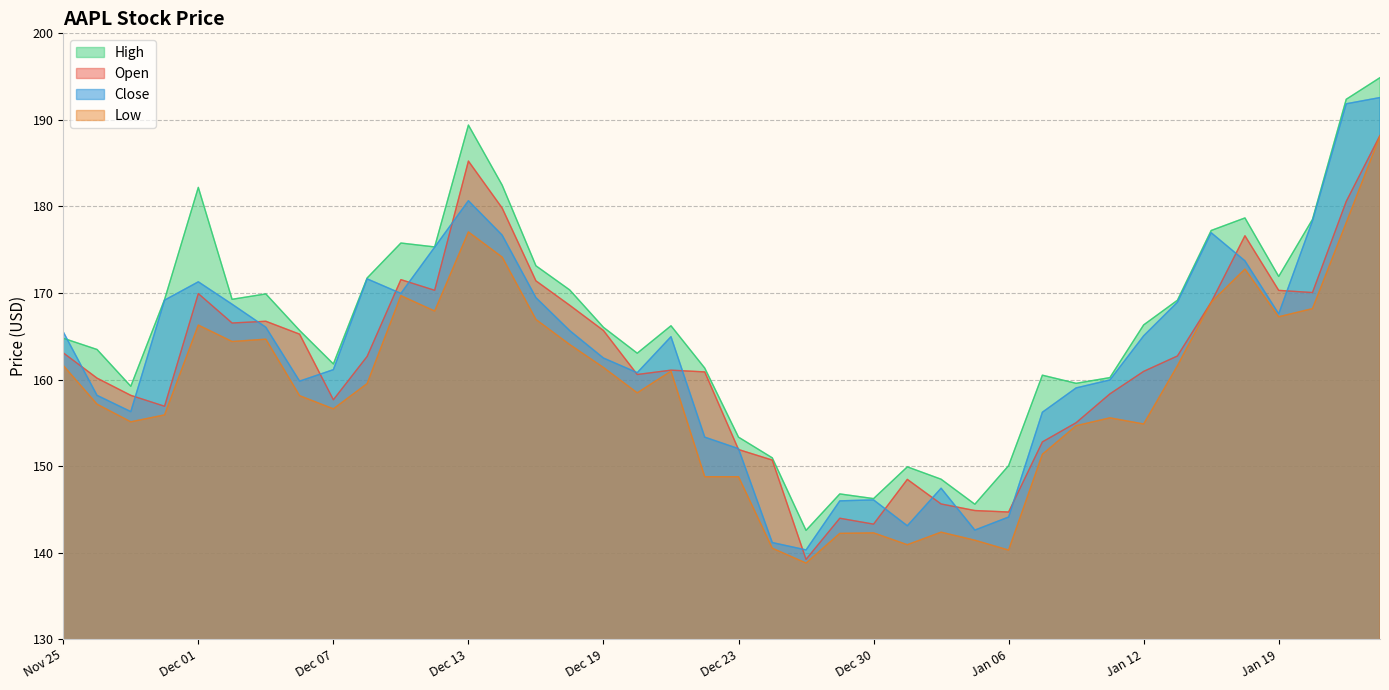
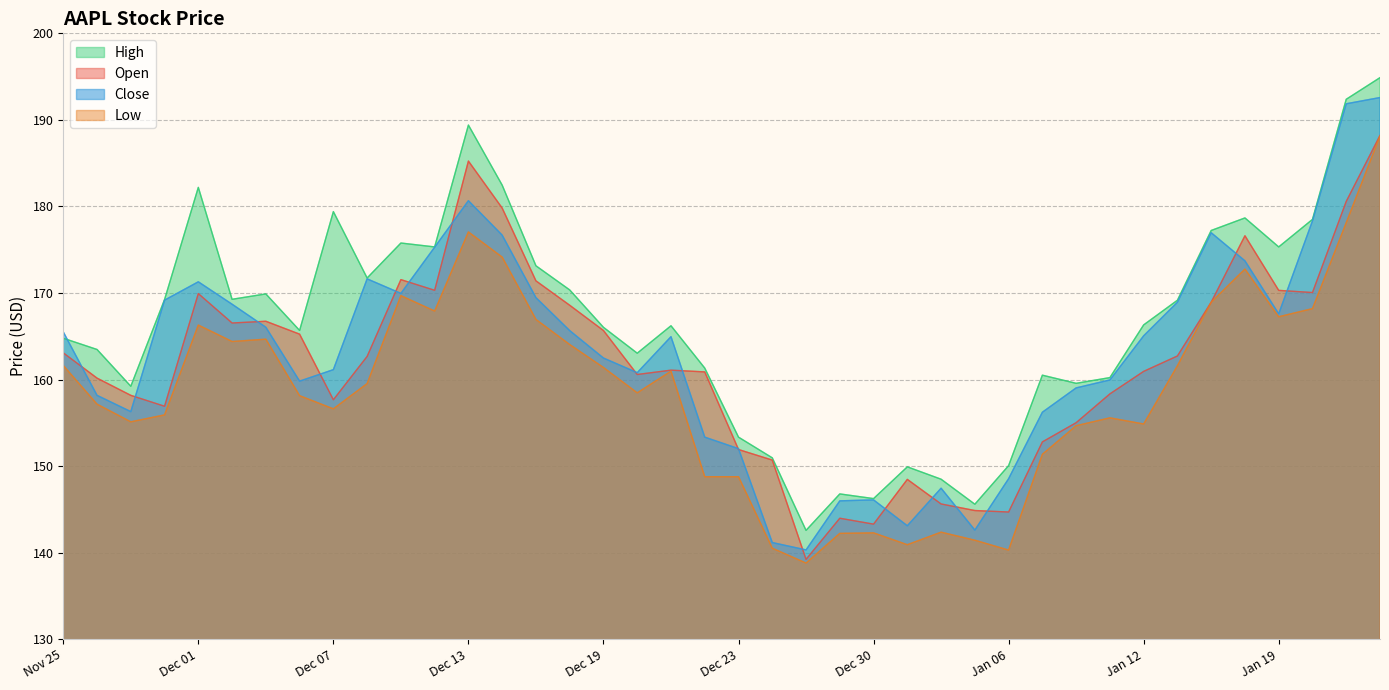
  {
    "High": {
      "Nov 25": 165,
      "Dec 01": 182,
-     "Dec 07": 162,
+     "Dec 07": 179,
      "Dec 13": 189,
      "Dec 19": 166,
      "Dec 23": 153,
      "Jan 06": 150,
      "Jan 12": 166,
-     "Jan 19": 172
+     "Jan 19": 175
    },
    "Close": {
      "Nov 25": 166,
      "Dec 01": 171,
      "Dec 07": 161,
      "Dec 13": 181,
      "Dec 19": 162,
-     "Jan 06": 144,
+     "Jan 06": 149,
      "Jan 12": 165,
      "Jan 19": 168
    }
  }
